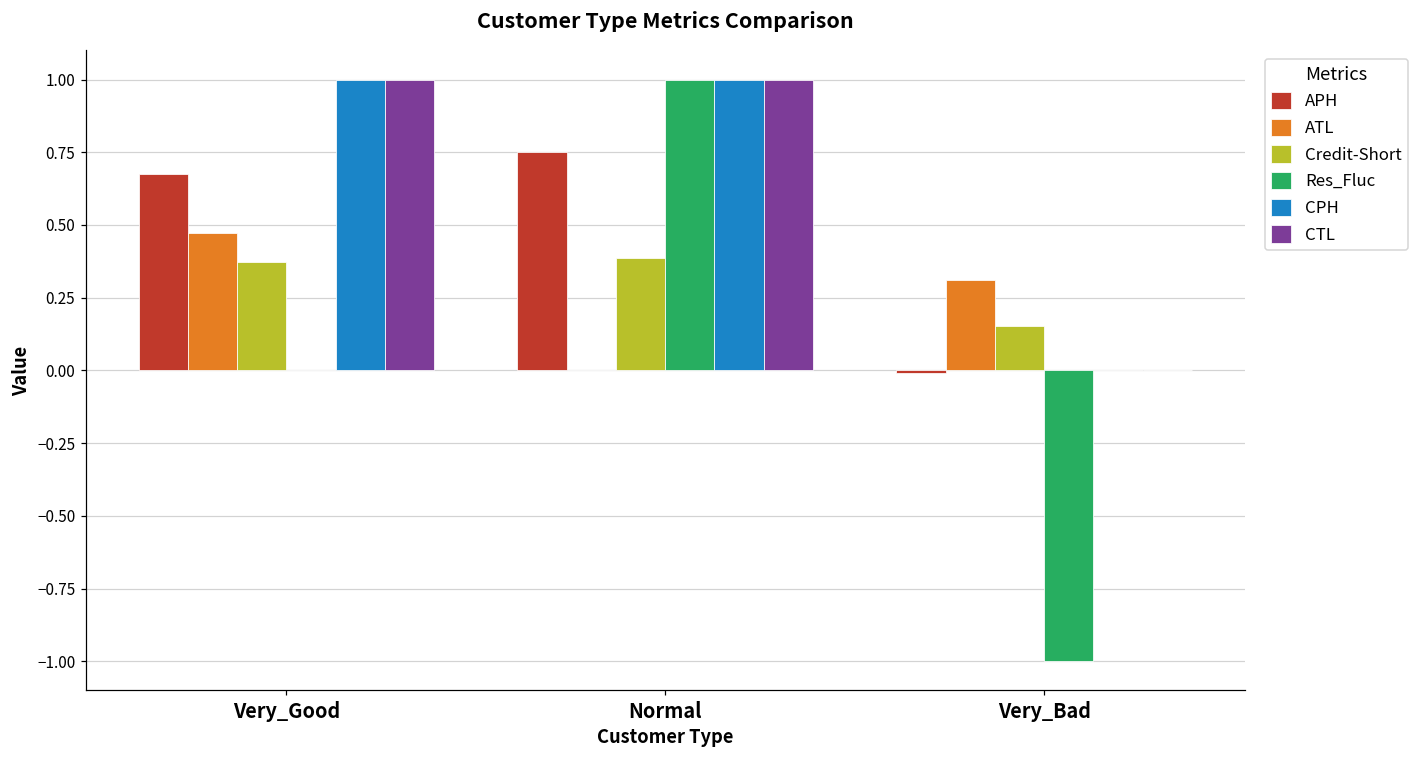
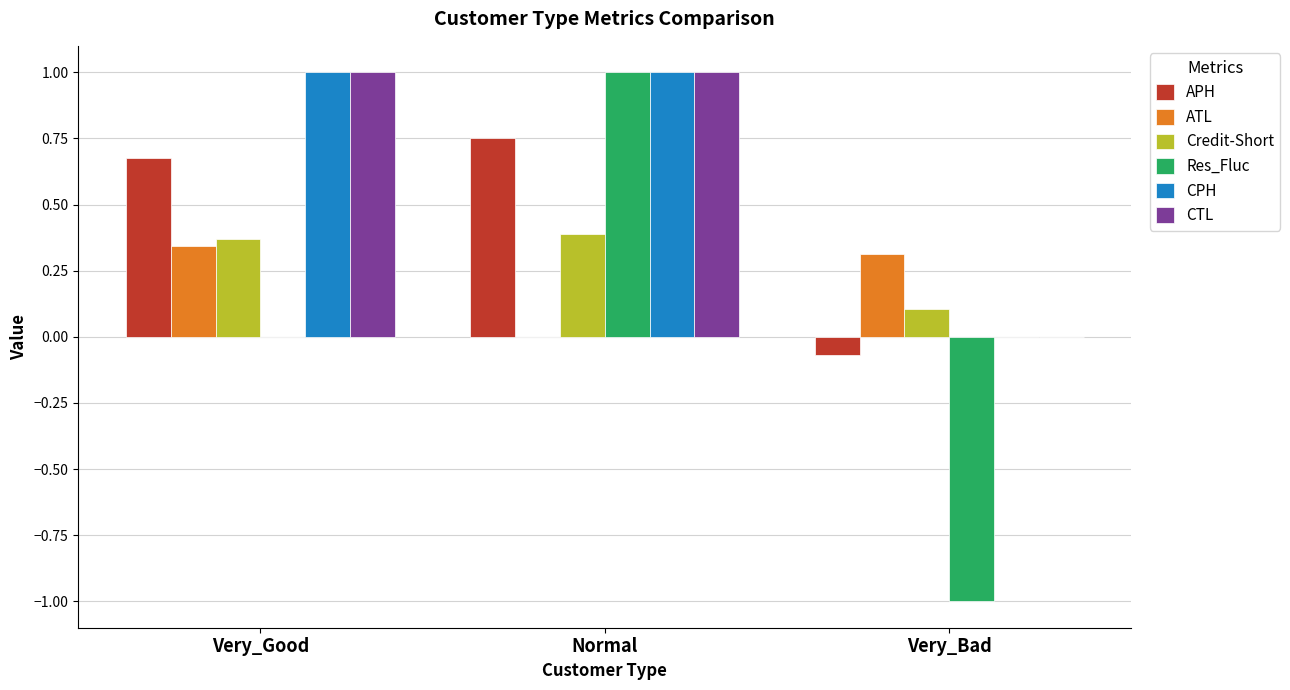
  {
    "APH": {
      "Very_Good": 0.67,
      "Normal": 0.75,
-     "Very_Bad": -0.01
+     "Very_Bad": -0.07
    },
    "ATL": {
-     "Very_Good": 0.47,
+     "Very_Good": 0.34,
      "Normal": 0.00,
      "Very_Bad": 0.31
    },
    "Credit-Short": {
      "Very_Good": 0.37,
      "Normal": 0.39,
-     "Very_Bad": 0.15
+     "Very_Bad": 0.10
    },
    "Res_Fluc": {
      "Very_Good": 0.00,
      "Normal": 1.00,
      "Very_Bad": -1.00
    },
    "CPH": {
      "Very_Good": 1.00,
      "Normal": 1.00,
      "Very_Bad": 0.00
    },
    "CTL": {
      "Very_Good": 1.00,
      "Normal": 1.00,
      "Very_Bad": 0.00
    }
  }
